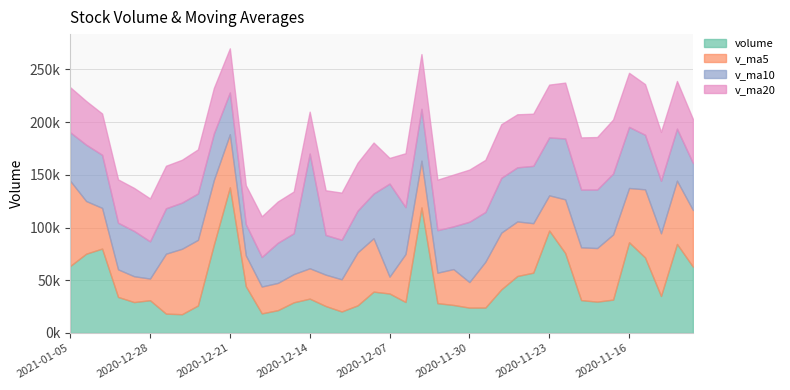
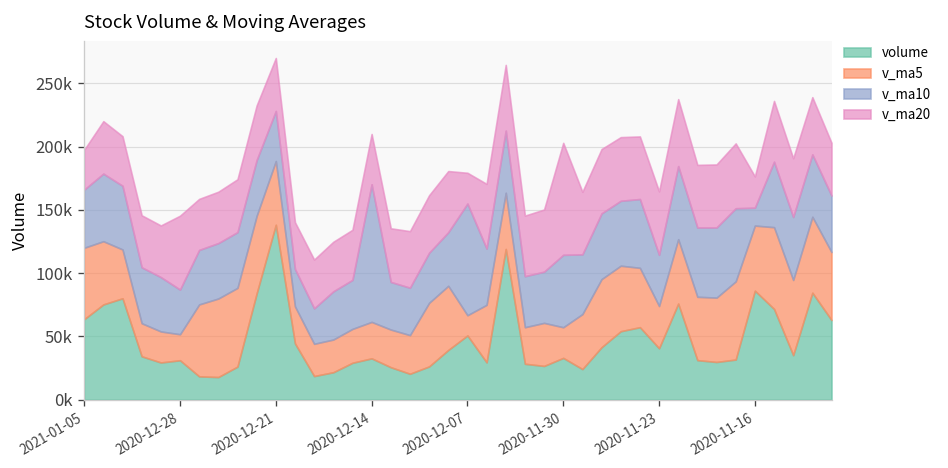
  {
    "volume": {
      "2021-01-05": 64000,
      "2020-12-28": 31000,
      "2020-12-21": 138000,
      "2020-12-14": 33000,
-     "2020-12-07": 37000,
-     "2020-11-30": 24000,
-     "2020-11-23": 97000,
+     "2020-12-07": 51000,
+     "2020-11-30": 33000,
+     "2020-11-23": 41000,
      "2020-11-16": 86000
    },
    "v_ma5": {
-     "2021-01-05": 81000,
+     "2021-01-05": 56000,
      "2020-12-28": 21000,
      "2020-12-21": 50000,
      "2020-12-14": 29000,
      "2020-12-07": 16000,
      "2020-11-30": 24000,
      "2020-11-23": 33000,
      "2020-11-16": 51000
    },
    "v_ma10": {
      "2021-01-05": 46000,
      "2020-12-28": 35000,
      "2020-12-21": 40000,
      "2020-12-14": 109000,
      "2020-12-07": 88000,
      "2020-11-30": 57000,
-     "2020-11-23": 55000,
-     "2020-11-16": 58000
+     "2020-11-23": 40000,
+     "2020-11-16": 14000
    },
    "v_ma20": {
-     "2021-01-05": 43000,
-     "2020-12-28": 41000,
+     "2021-01-05": 32000,
+     "2020-12-28": 58000,
      "2020-12-21": 42000,
      "2020-12-14": 40000,
      "2020-12-07": 24000,
-     "2020-11-30": 49000,
+     "2020-11-30": 89000,
      "2020-11-23": 50000,
-     "2020-11-16": 51000
+     "2020-11-16": 25000
    }
  }
